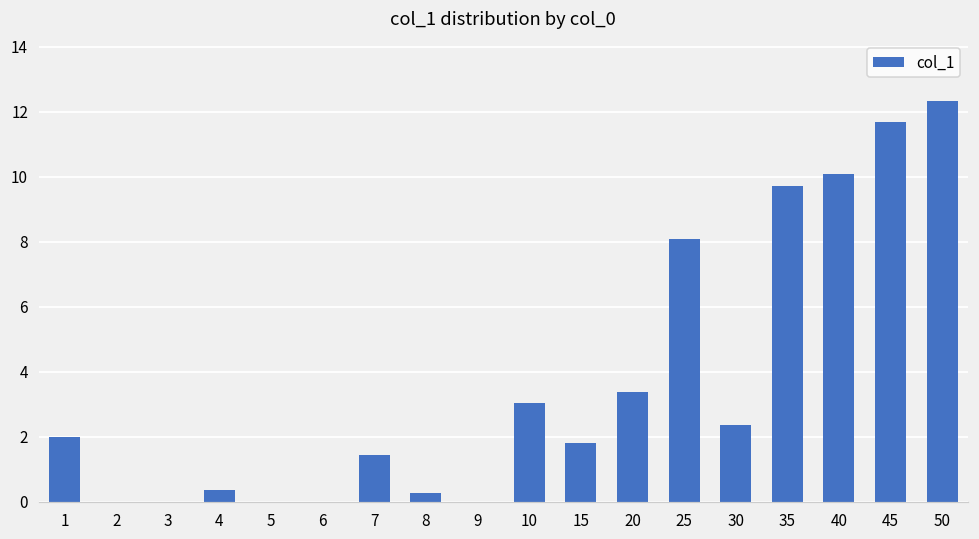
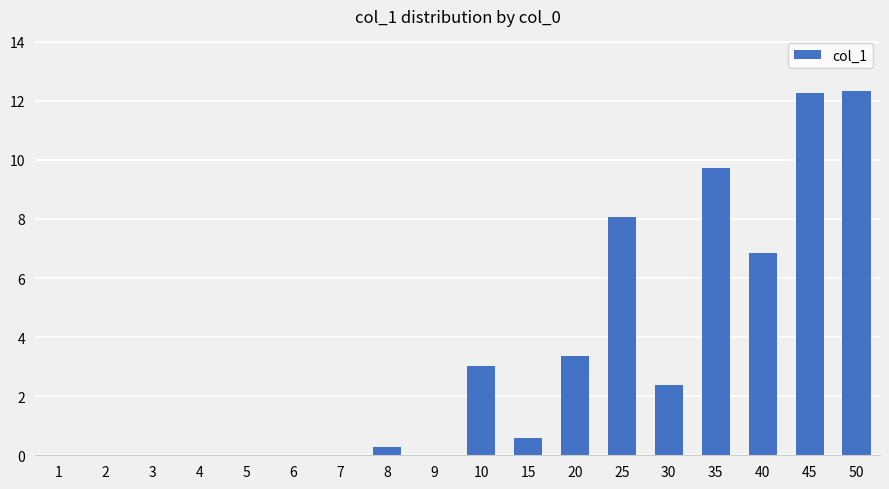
  {
-   "1": 2.0,
+   "1": 0.0,
    "2": 0.0,
    "3": 0.0,
-   "4": 0.4,
+   "4": 0.0,
    "6": 0.0,
-   "7": 1.5,
+   "7": 0.0,
    "8": 0.3,
    "10": 3.0,
-   "15": 1.8,
+   "15": 0.6,
    "20": 3.4,
    "25": 8.1,
    "30": 2.4,
    "35": 9.7,
-   "40": 10.1,
-   "45": 11.7,
+   "40": 6.9,
+   "45": 12.3,
    "50": 12.3
  }
